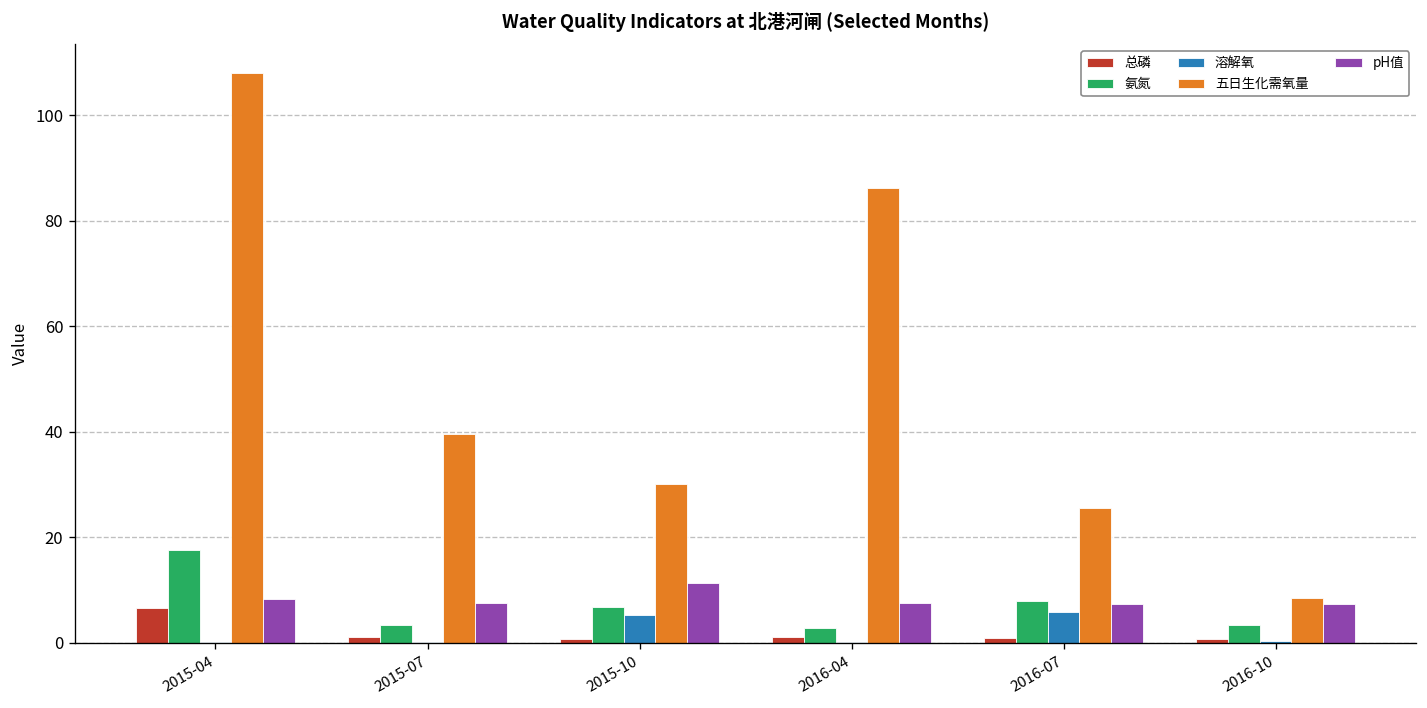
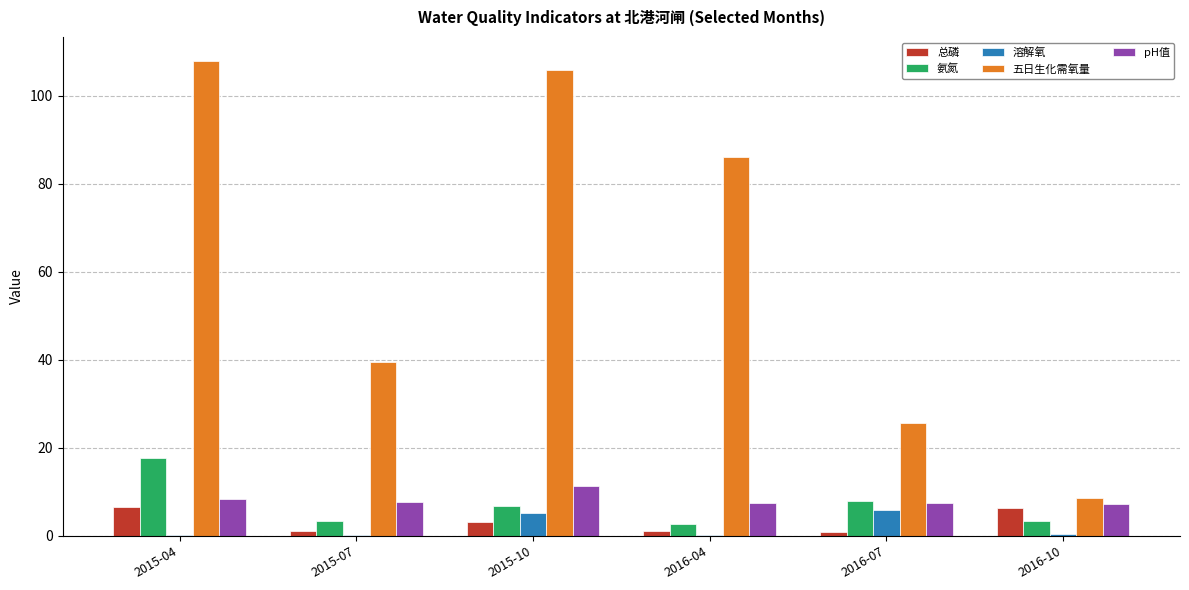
  {
    "总磷": {
      "2015-04": 7,
      "2015-07": 1,
-     "2015-10": 1,
+     "2015-10": 3,
      "2016-04": 1,
      "2016-07": 1,
-     "2016-10": 1
+     "2016-10": 6
    },
    "氨氮": {
      "2015-04": 18,
      "2015-07": 3,
      "2015-10": 7,
      "2016-04": 3,
      "2016-07": 8,
      "2016-10": 3
    },
    "溶解氧": {
      "2015-10": 5,
      "2016-07": 6
    },
    "五日生化需氧量": {
      "2015-04": 108,
      "2015-07": 40,
-     "2015-10": 30,
+     "2015-10": 106,
      "2016-04": 86,
      "2016-07": 26,
      "2016-10": 9
    },
    "pH值": {
      "2015-04": 8,
      "2015-07": 8,
      "2015-10": 11,
      "2016-04": 7,
      "2016-07": 7,
      "2016-10": 7
    }
  }
